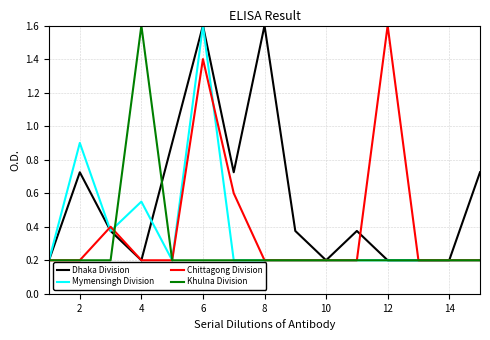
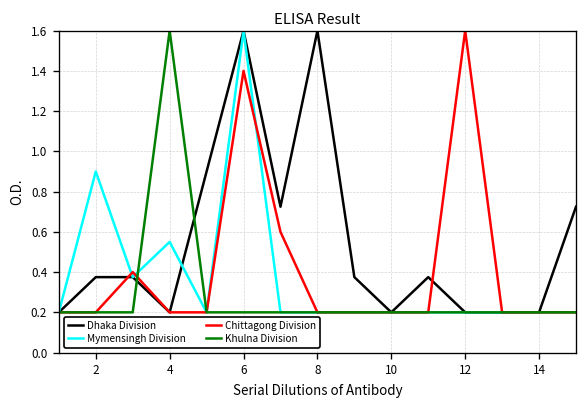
  {
    "Dhaka Division": {
-     "2": 0.72,
+     "2": 0.38,
      "8": 1.60
    },
    "Mymensingh Division": {
      "2": 0.90,
      "4": 0.55
    },
    "Chittagong Division": {
      "6": 1.40,
      "12": 1.60
    },
    "Khulna Division": {
      "4": 1.60,
      "6": 0.20
    }
  }
